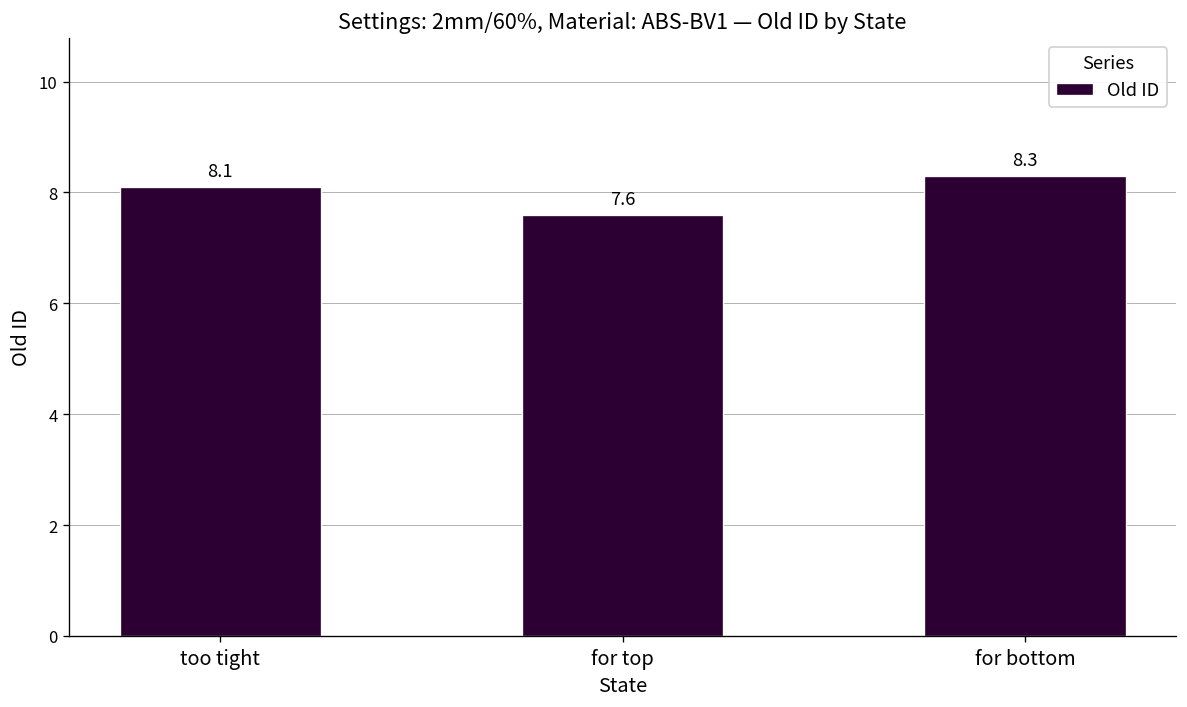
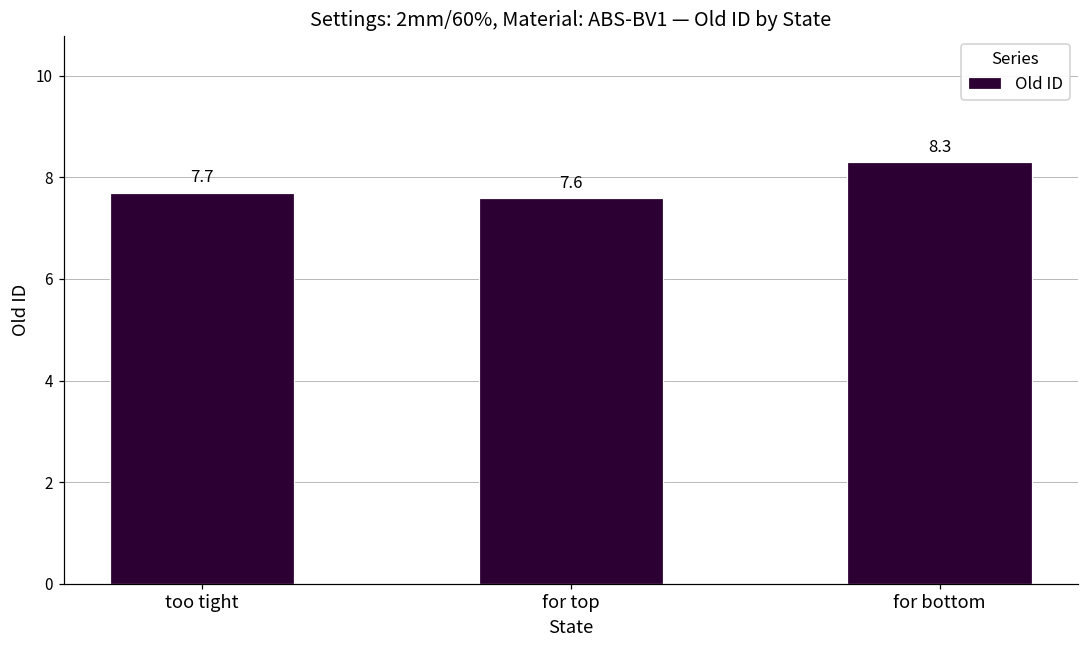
  {
-   "too tight": 8.1,
+   "too tight": 7.7,
    "for top": 7.6,
    "for bottom": 8.3
  }
